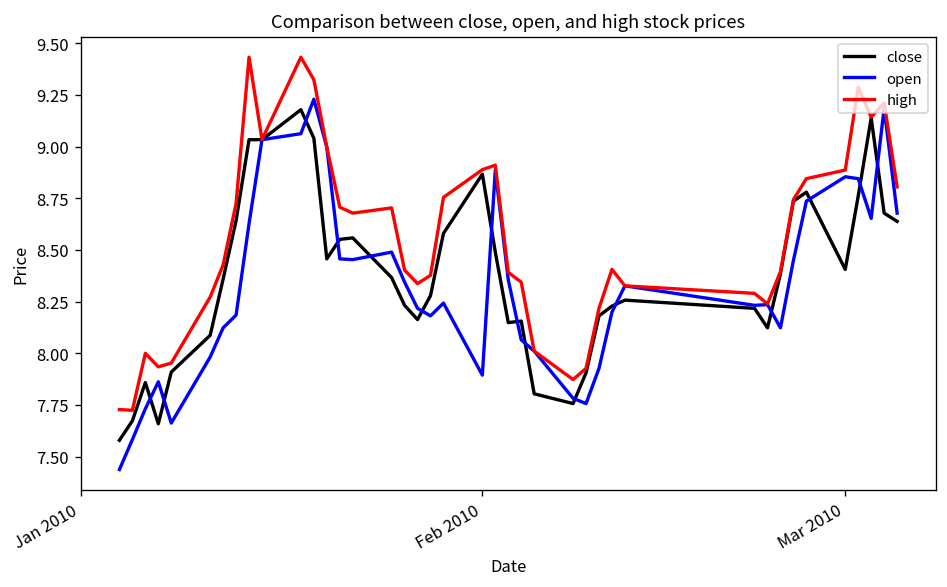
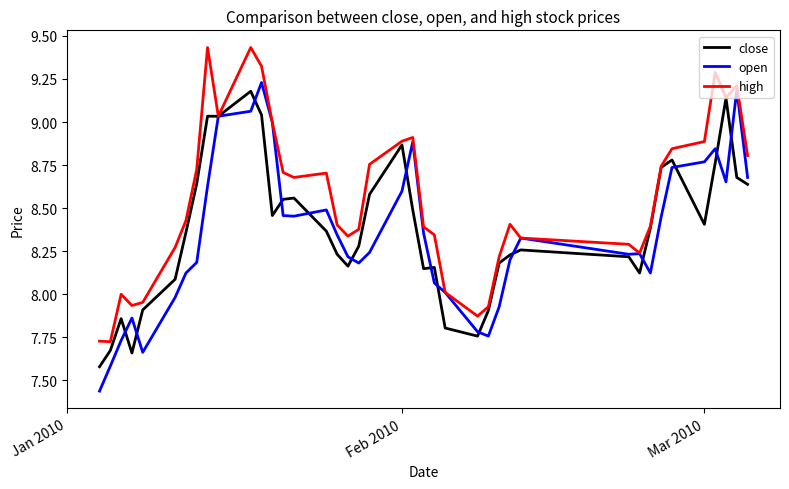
  {
    "close": {
      "Feb 2010": 8.87,
      "Mar 2010": 8.41
    },
    "open": {
-     "Feb 2010": 7.89,
-     "Mar 2010": 8.85
+     "Feb 2010": 8.60,
+     "Mar 2010": 8.77
    },
    "high": {
      "Feb 2010": 8.89,
      "Mar 2010": 8.89
    }
  }
